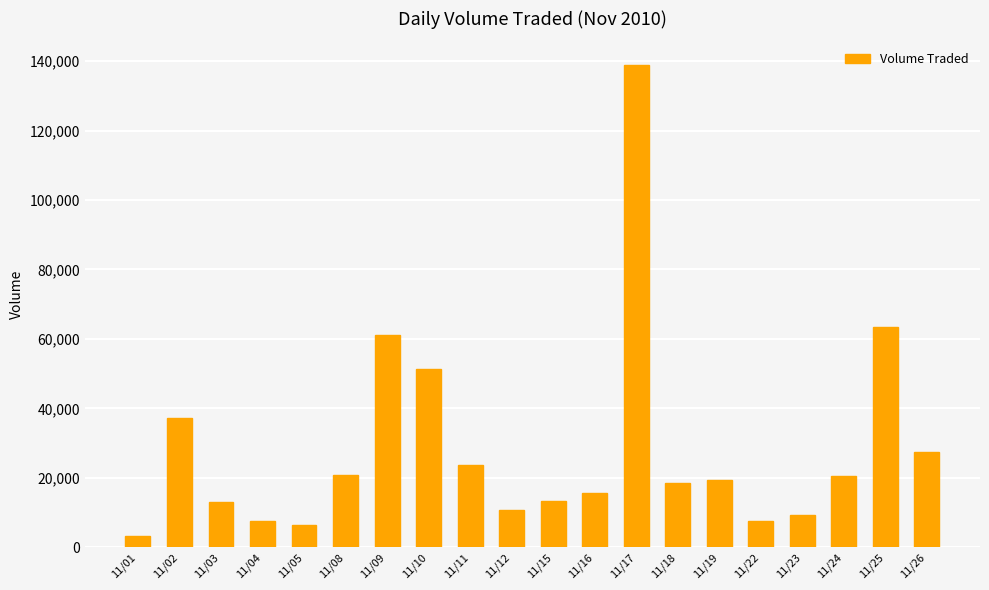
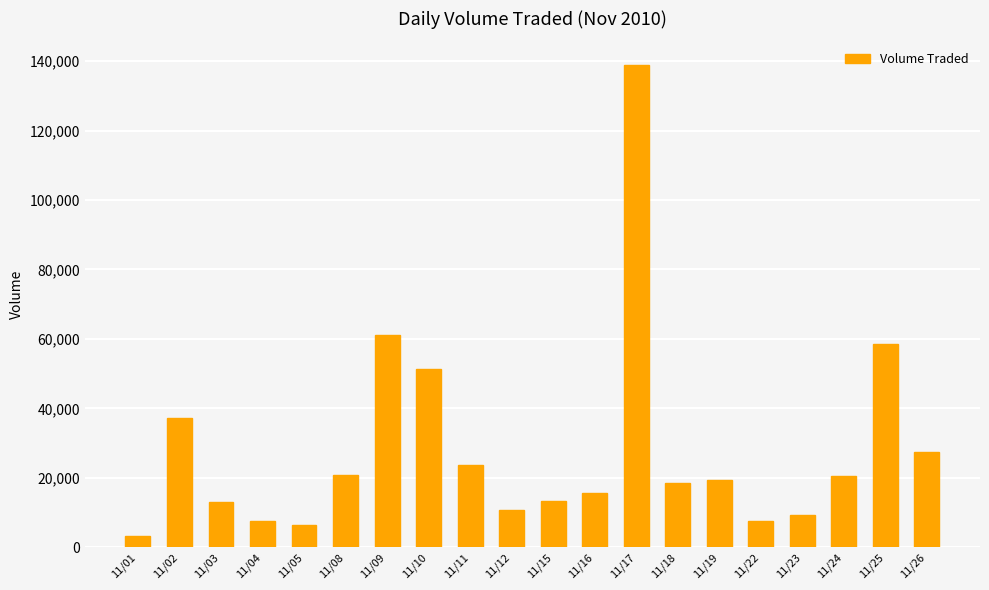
  {
    "11/01": "3,000",
    "11/02": "37,000",
    "11/03": "13,000",
    "11/04": "7,000",
    "11/05": "6,000",
    "11/08": "21,000",
    "11/09": "61,000",
    "11/10": "51,000",
    "11/11": "24,000",
    "11/12": "11,000",
    "11/15": "13,000",
    "11/16": "16,000",
    "11/17": "139,000",
    "11/18": "19,000",
    "11/19": "19,000",
    "11/22": "8,000",
    "11/23": "9,000",
    "11/24": "21,000",
-   "11/25": "63,000",
+   "11/25": "59,000",
    "11/26": "27,000"
  }
